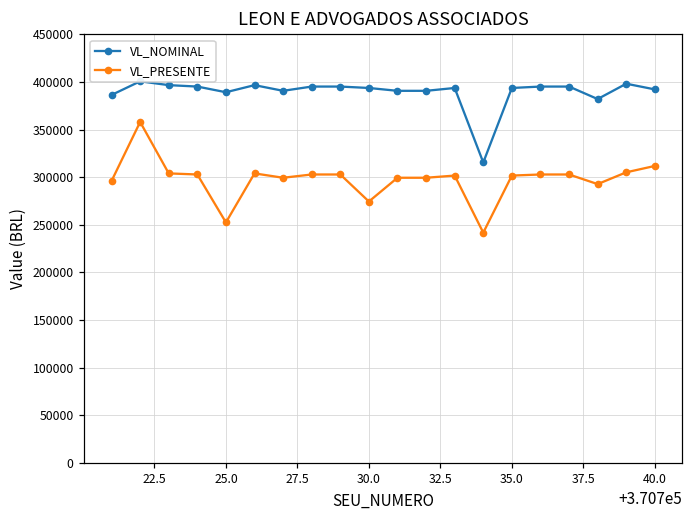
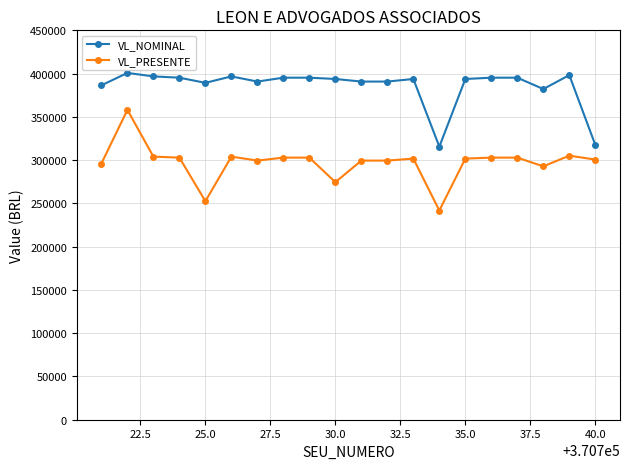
  {
    "VL_NOMINAL": {
      "25.0": 390000,
      "30.0": 390000,
      "35.0": 390000,
-     "40.0": 390000
+     "40.0": 320000
    },
    "VL_PRESENTE": {
      "25.0": 250000,
      "30.0": 270000,
      "35.0": 300000,
-     "40.0": 310000
+     "40.0": 300000
    }
  }
